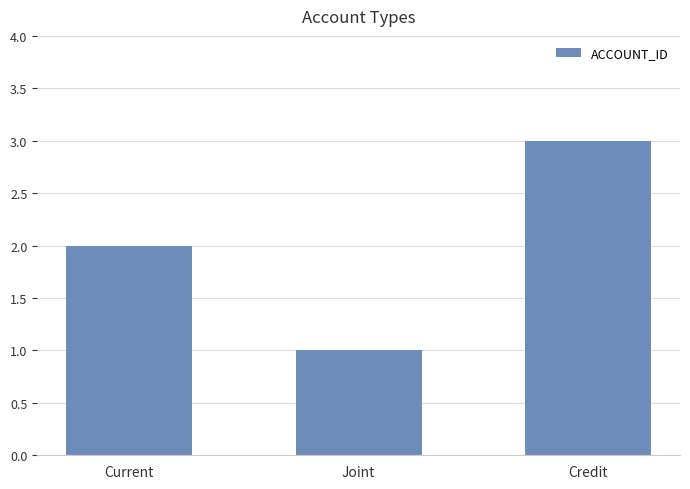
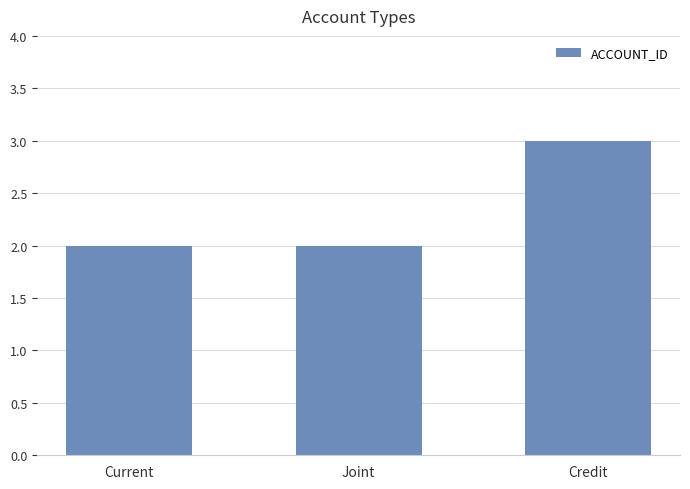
  {
    "Current": 2,
-   "Joint": 1,
+   "Joint": 2,
    "Credit": 3
  }
